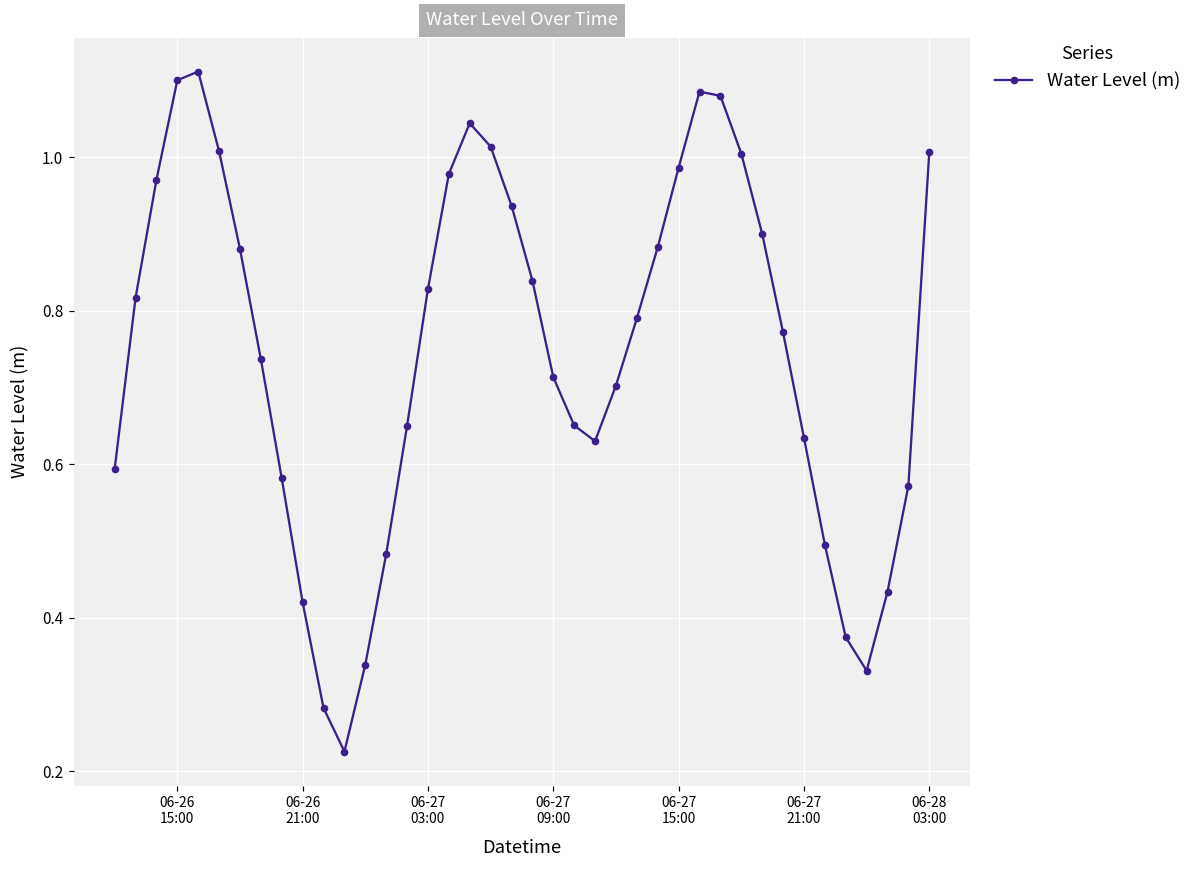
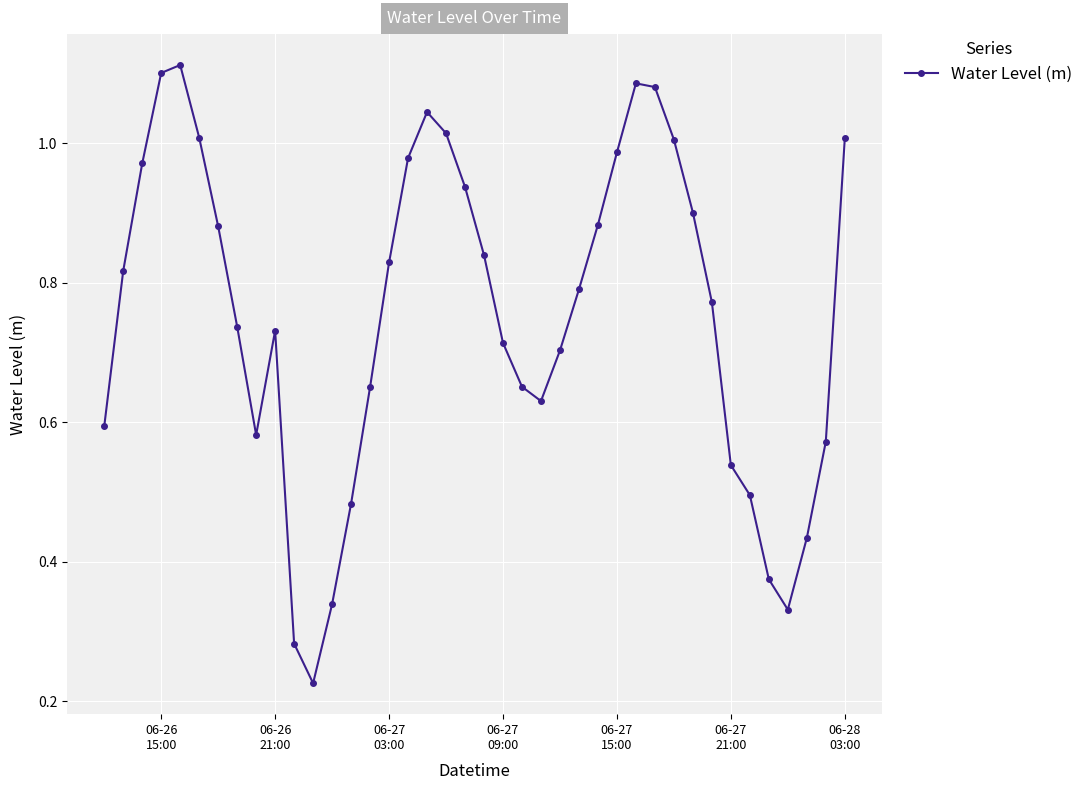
  {
    "06-26 15:00": 1.10,
-   "06-26 21:00": 0.42,
+   "06-26 21:00": 0.73,
    "06-27 03:00": 0.83,
    "06-27 09:00": 0.71,
    "06-27 15:00": 0.99,
-   "06-27 21:00": 0.63,
+   "06-27 21:00": 0.54,
    "06-28 03:00": 1.01
  }
